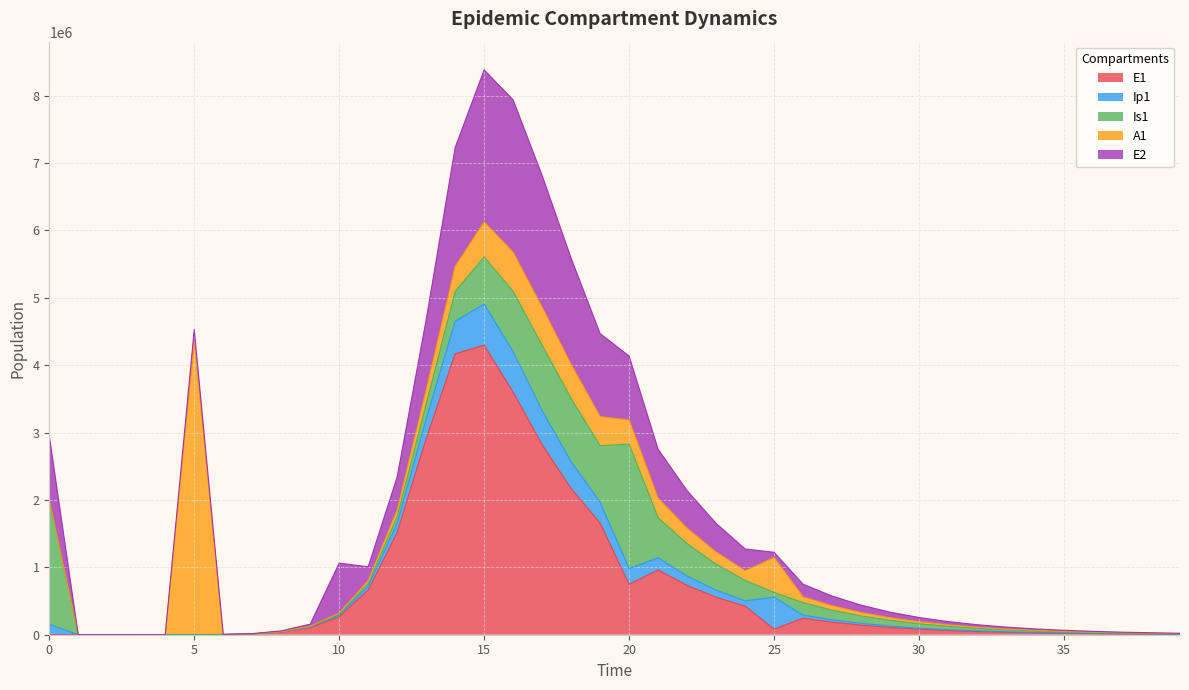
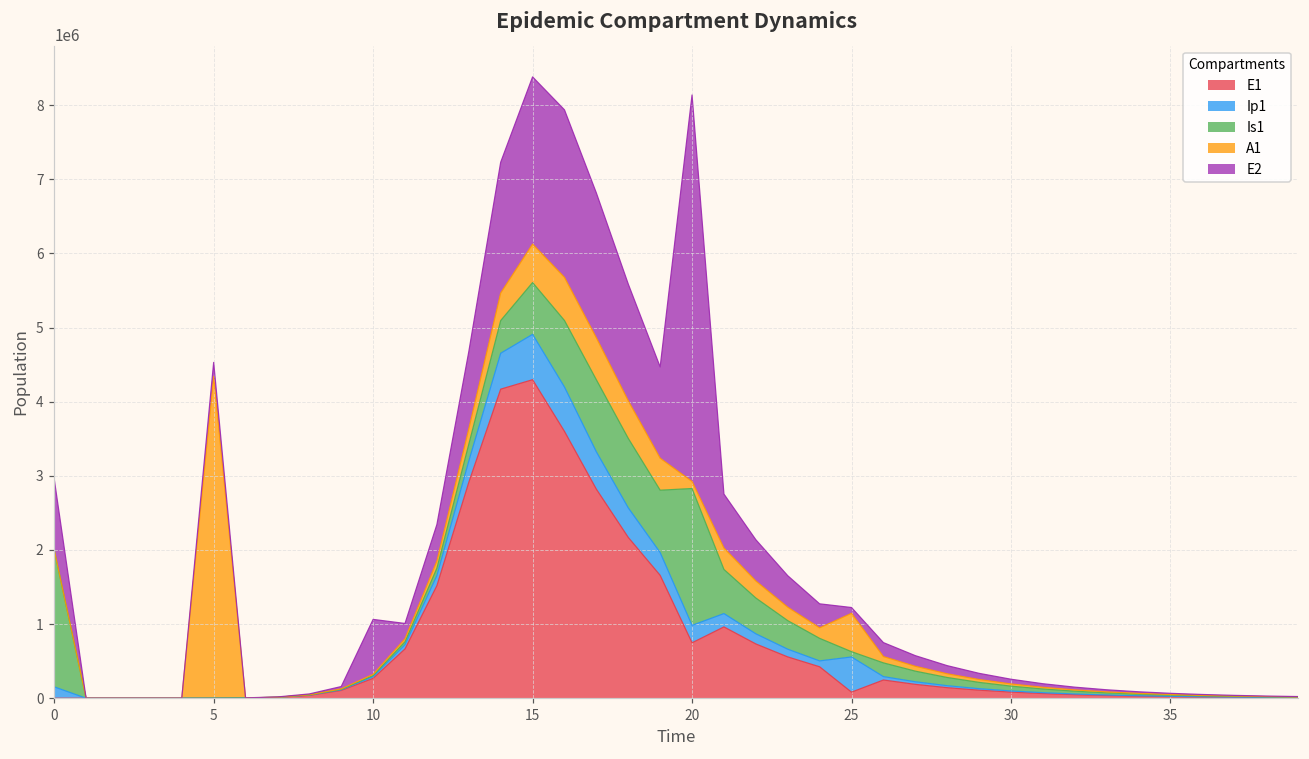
  {
    "E1": {
      "0": 0,
      "15": 4300000,
      "20": 700000,
      "25": 100000
    },
    "Ip1": {
      "0": 200000,
      "15": 600000,
      "20": 200000,
      "25": 500000
    },
    "Is1": {
      "15": 700000,
      "20": 1800000,
      "25": 100000
    },
    "A1": {
      "5": 4300000,
      "15": 500000,
-     "20": 400000,
+     "20": 100000,
      "25": 500000
    },
    "E2": {
      "0": 1000000,
      "5": 200000,
      "10": 700000,
      "15": 2300000,
-     "20": 900000,
+     "20": 5200000,
      "25": 100000,
      "30": 100000
    }
  }
